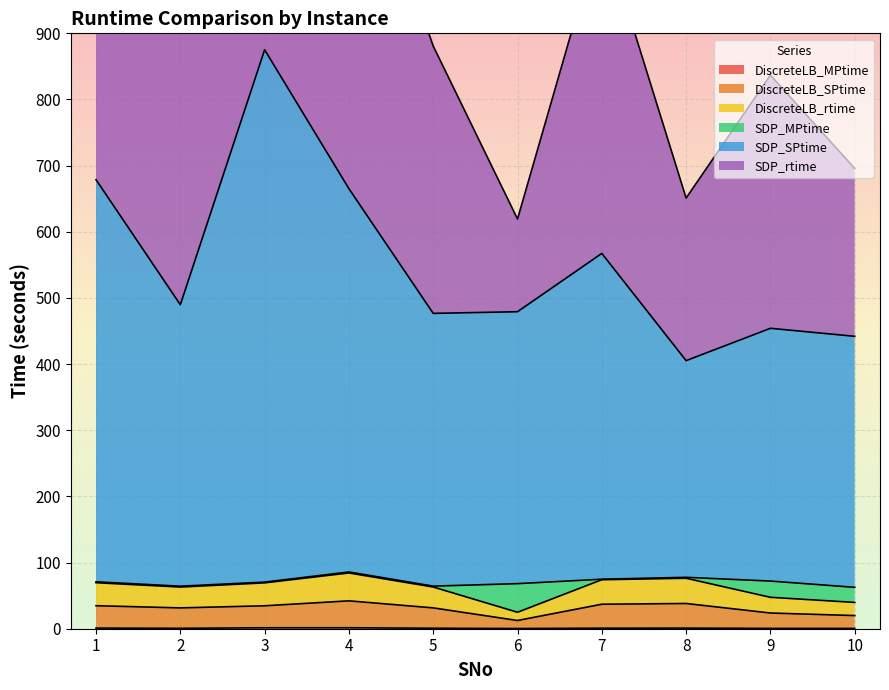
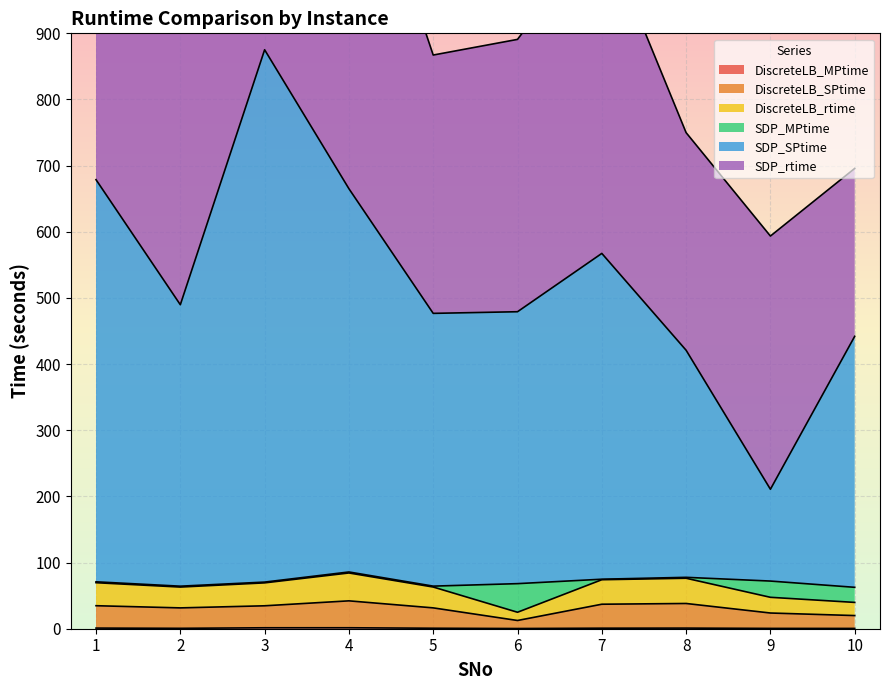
  {
    "DiscreteLB_rtime": {
      "6": 10,
      "9": 20,
      "10": 20
    },
    "SDP_MPtime": {
      "6": 40,
      "9": 20,
      "10": 20
    },
    "SDP_SPtime": {
      "1": 610,
      "2": 430,
      "3": 800,
      "4": 580,
      "5": 410,
      "6": 410,
      "7": 490,
-     "8": 330,
-     "9": 380,
+     "8": 340,
+     "9": 140,
      "10": 380
    },
    "SDP_rtime": {
-     "5": 400,
-     "6": 140,
-     "8": 250
+     "5": 390,
+     "6": 410,
+     "8": 330
    }
  }
